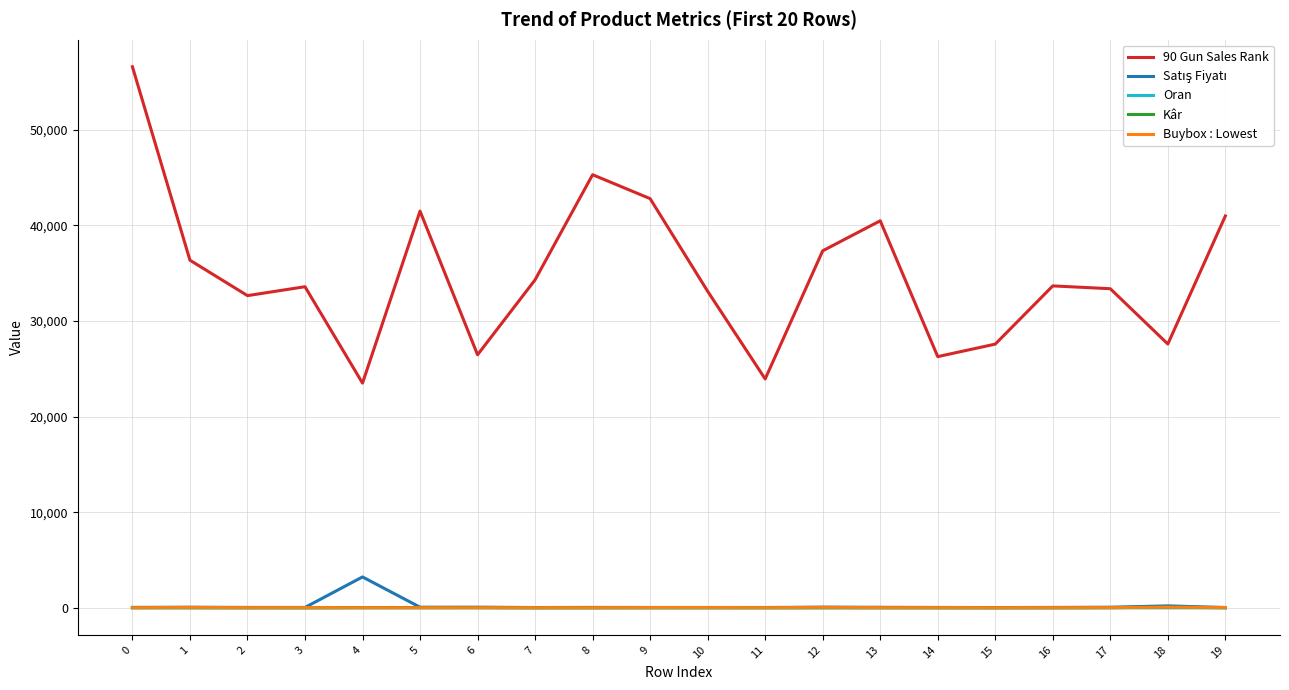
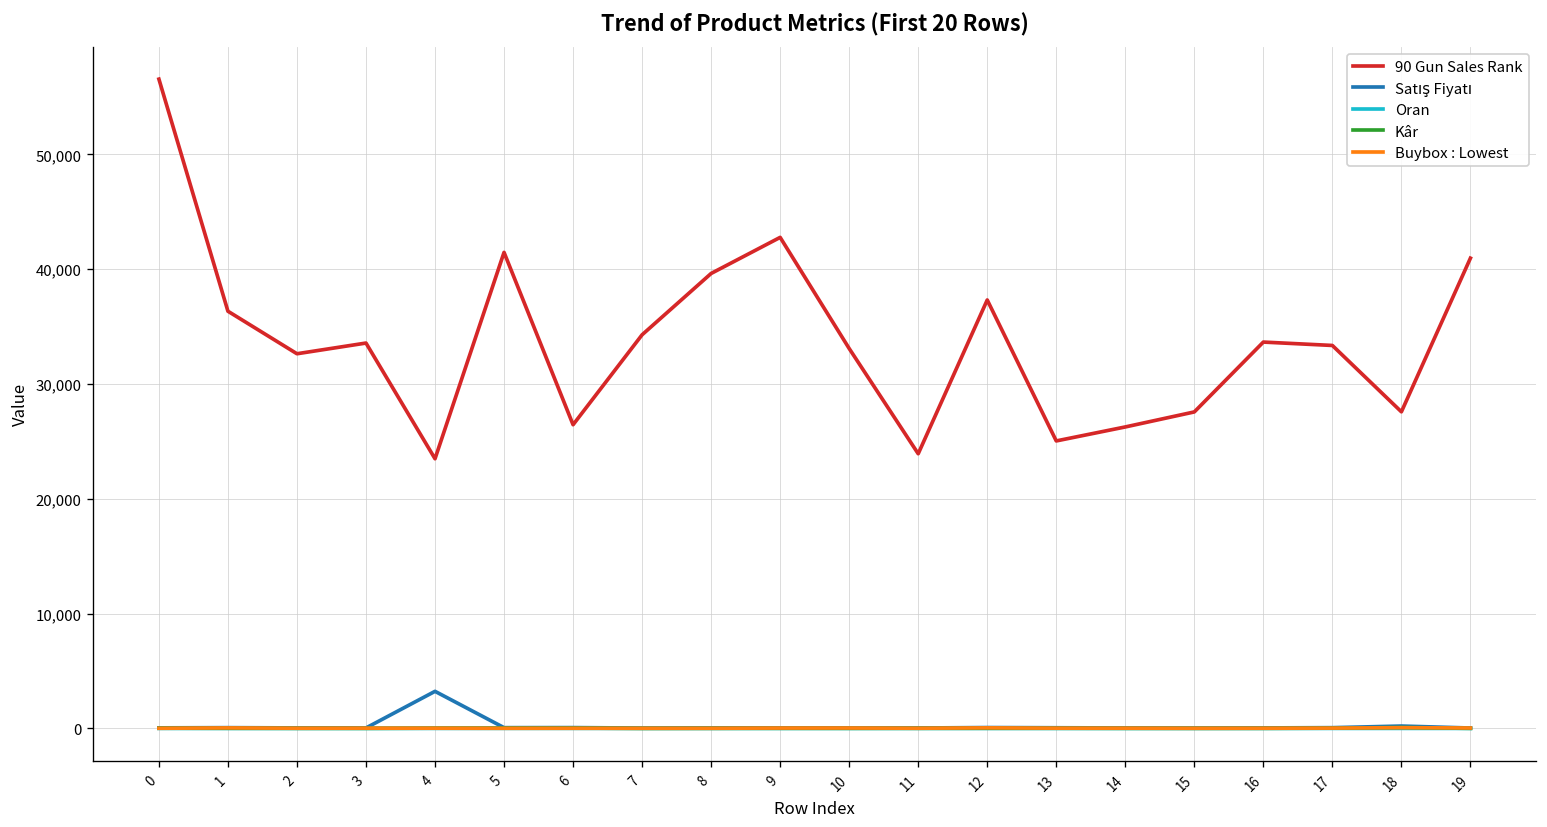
  {
    "90 Gun Sales Rank": {
      "0": "57,000",
      "1": "36,000",
      "2": "33,000",
      "3": "34,000",
      "4": "23,000",
      "5": "41,000",
      "6": "26,000",
      "7": "34,000",
-     "8": "45,000",
+     "8": "40,000",
      "9": "43,000",
      "10": "33,000",
      "11": "24,000",
      "12": "37,000",
-     "13": "40,000",
+     "13": "25,000",
      "14": "26,000",
      "15": "28,000",
      "16": "34,000",
      "17": "33,000",
      "18": "28,000",
      "19": "41,000"
    },
    "Satış Fiyatı": {
      "4": "3,000"
    }
  }
